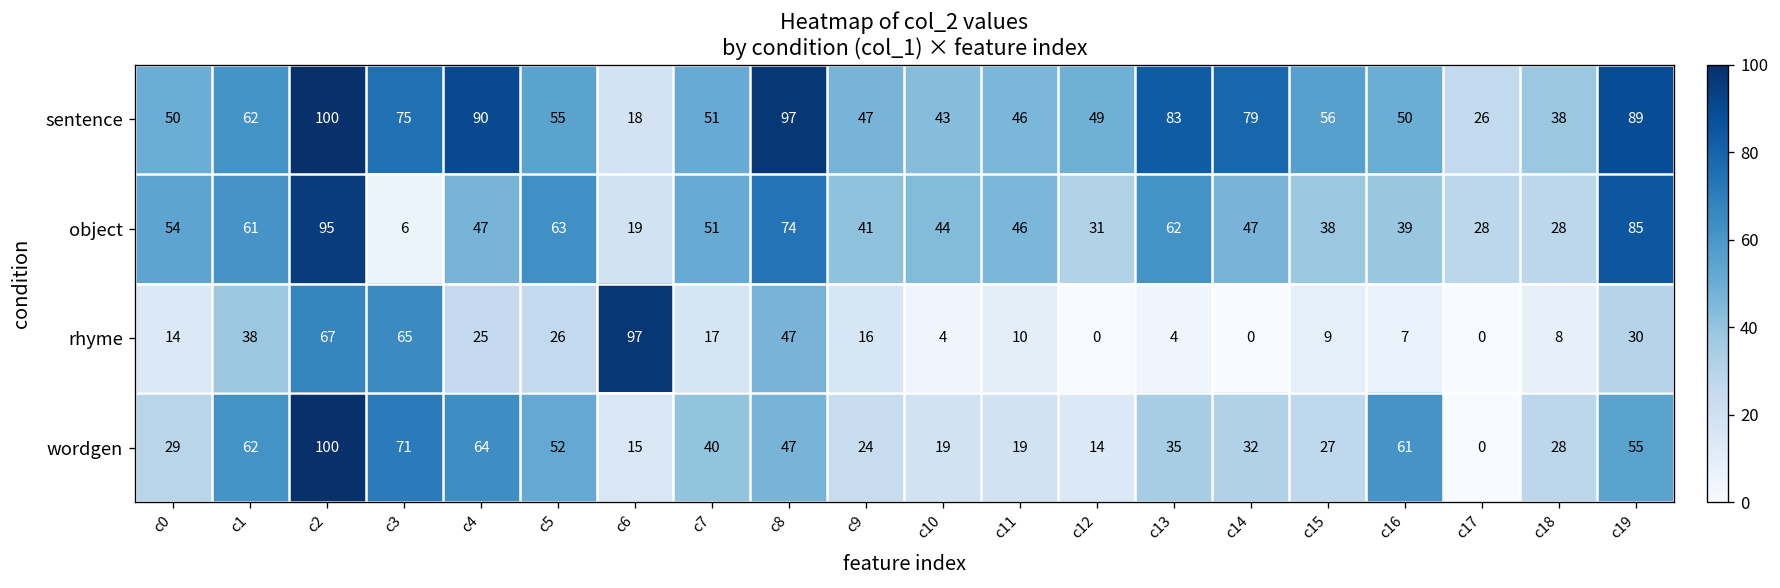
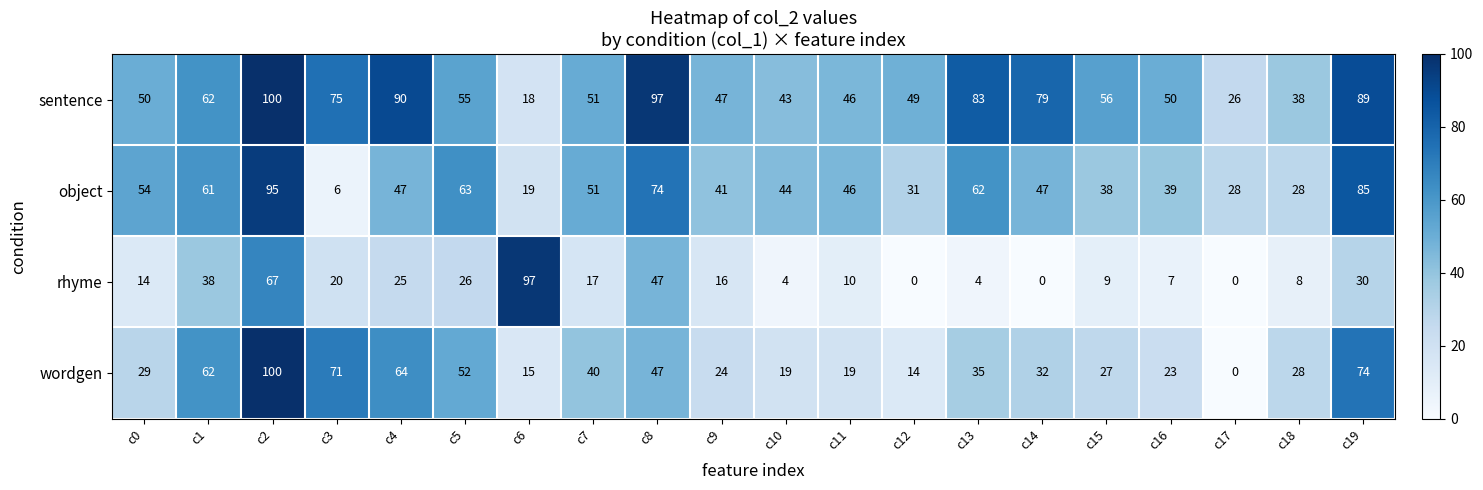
  {
    "sentence": {
      "c0": 50,
      "c1": 62,
      "c2": 100,
      "c3": 75,
      "c4": 90,
      "c5": 55,
      "c6": 18,
      "c7": 51,
      "c8": 97,
      "c9": 47,
      "c10": 43,
      "c11": 46,
      "c12": 49,
      "c13": 83,
      "c14": 79,
      "c15": 56,
      "c16": 50,
      "c17": 26,
      "c18": 38,
      "c19": 89
    },
    "object": {
      "c0": 54,
      "c1": 61,
      "c2": 95,
      "c3": 6,
      "c4": 47,
      "c5": 63,
      "c6": 19,
      "c7": 51,
      "c8": 74,
      "c9": 41,
      "c10": 44,
      "c11": 46,
      "c12": 31,
      "c13": 62,
      "c14": 47,
      "c15": 38,
      "c16": 39,
      "c17": 28,
      "c18": 28,
      "c19": 85
    },
    "rhyme": {
      "c0": 14,
      "c1": 38,
      "c2": 67,
-     "c3": 65,
+     "c3": 20,
      "c4": 25,
      "c5": 26,
      "c6": 97,
      "c7": 17,
      "c8": 47,
      "c9": 16,
      "c10": 4,
      "c11": 10,
      "c12": 0,
      "c13": 4,
      "c14": 0,
      "c15": 9,
      "c16": 7,
      "c17": 0,
      "c18": 8,
      "c19": 30
    },
    "wordgen": {
      "c0": 29,
      "c1": 62,
      "c2": 100,
      "c3": 71,
      "c4": 64,
      "c5": 52,
      "c6": 15,
      "c7": 40,
      "c8": 47,
      "c9": 24,
      "c10": 19,
      "c11": 19,
      "c12": 14,
      "c13": 35,
      "c14": 32,
      "c15": 27,
-     "c16": 61,
+     "c16": 23,
      "c17": 0,
      "c18": 28,
-     "c19": 55
+     "c19": 74
    }
  }
